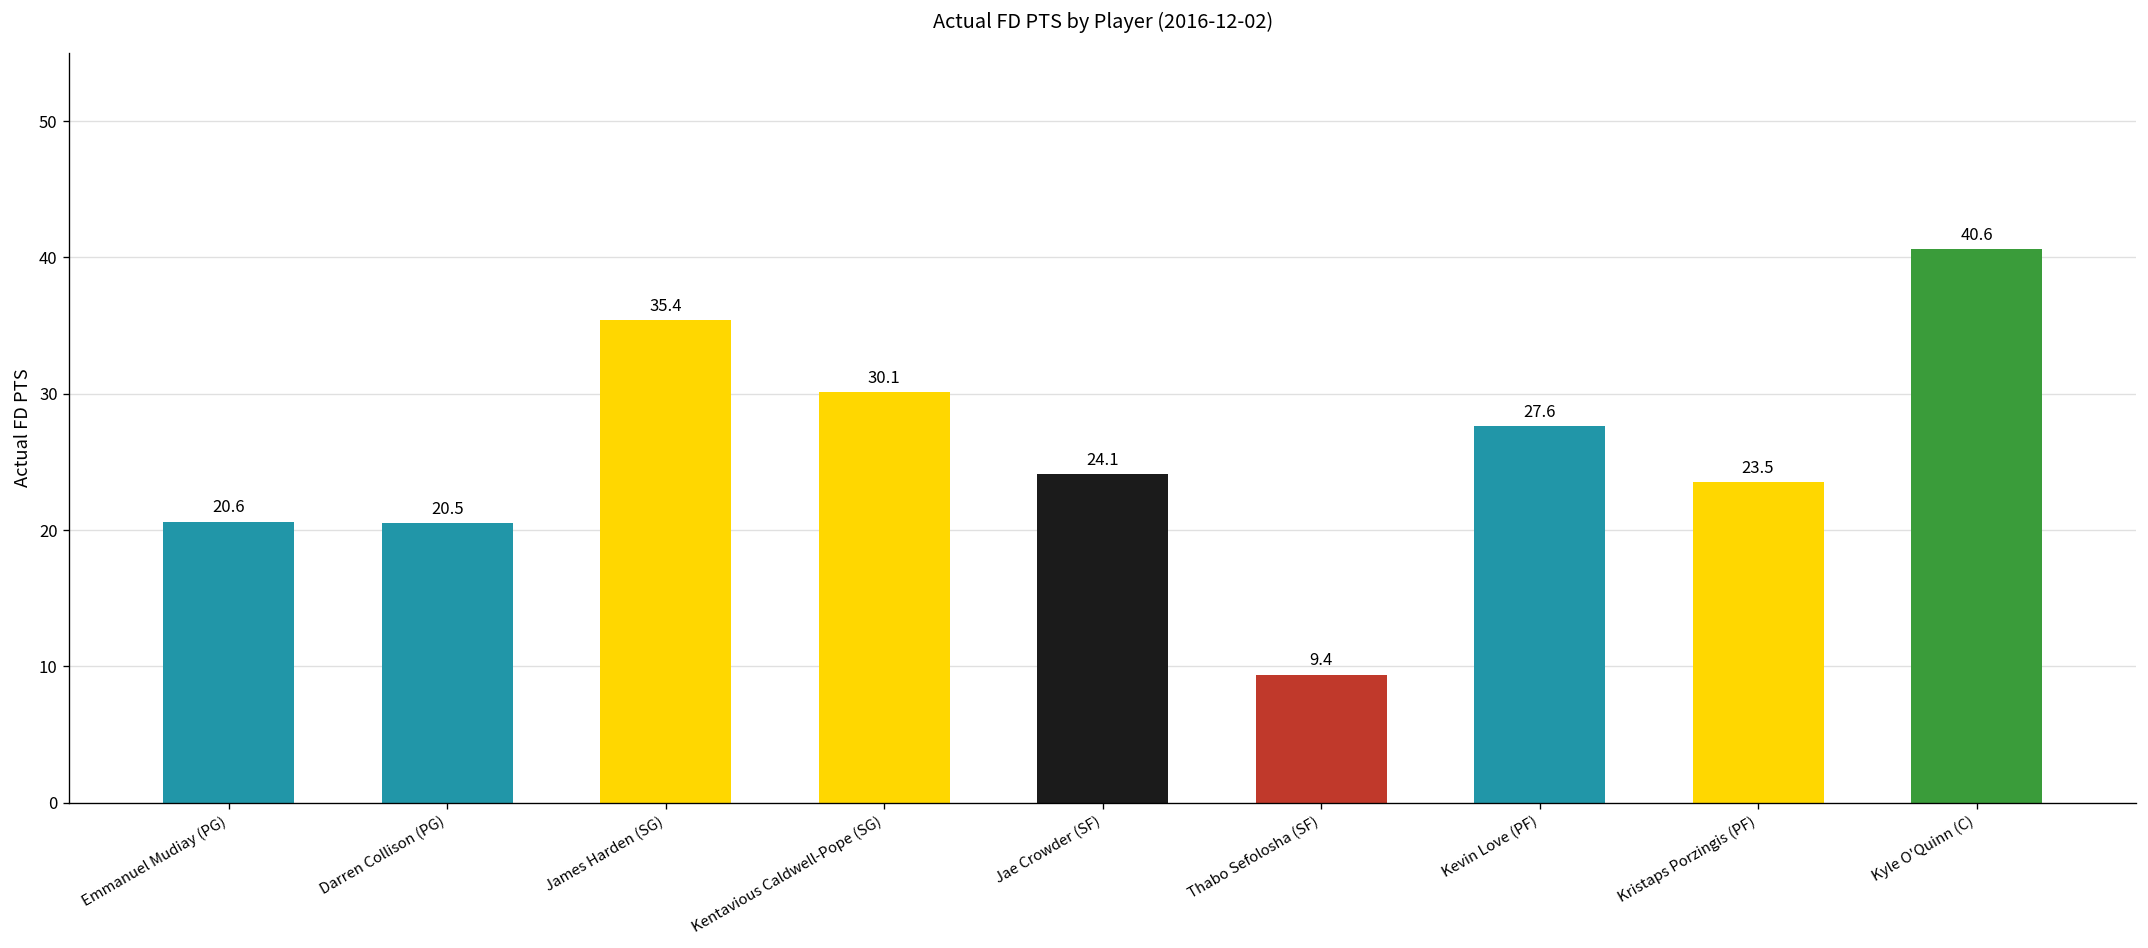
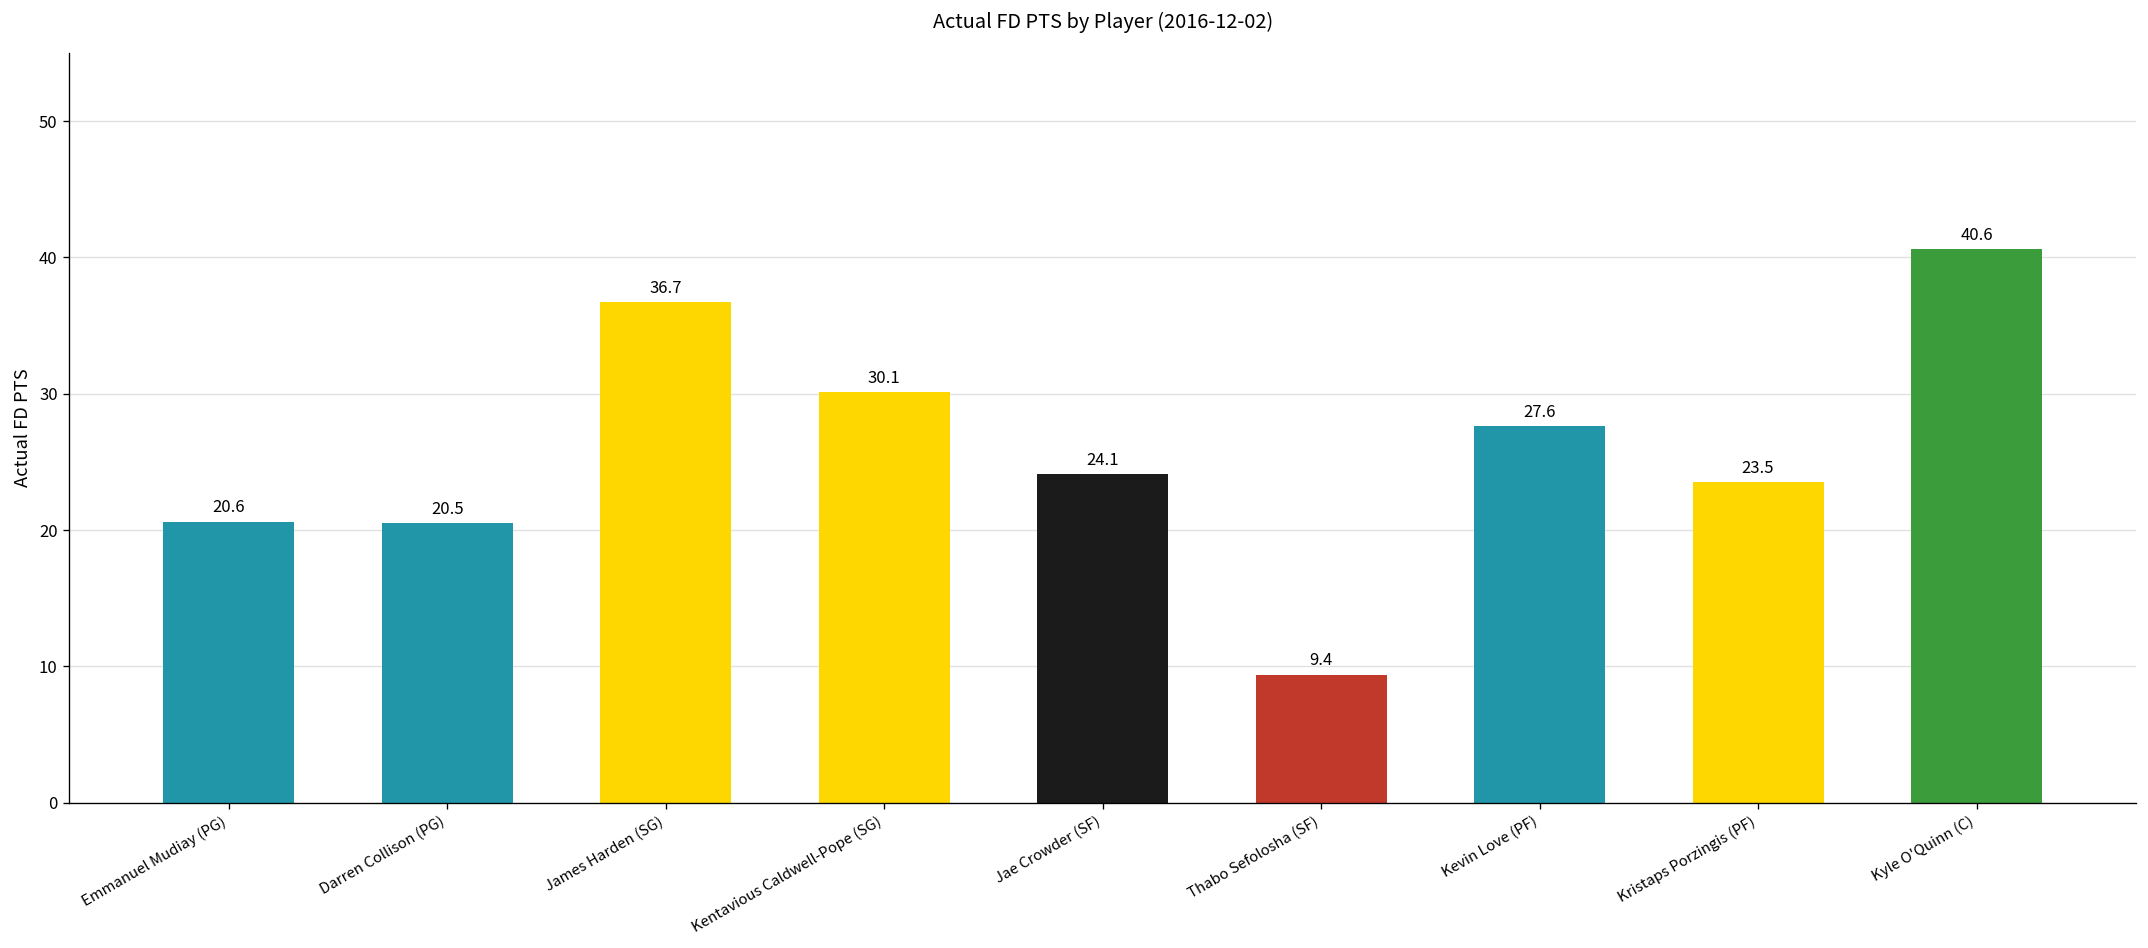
  {
    "Emmanuel Mudiay (PG)": 20.6,
    "Darren Collison (PG)": 20.5,
-   "James Harden (SG)": 35.4,
+   "James Harden (SG)": 36.7,
    "Kentavious Caldwell-Pope (SG)": 30.1,
    "Jae Crowder (SF)": 24.1,
    "Thabo Sefolosha (SF)": 9.4,
    "Kevin Love (PF)": 27.6,
    "Kristaps Porzingis (PF)": 23.5,
    "Kyle O'Quinn (C)": 40.6
  }
